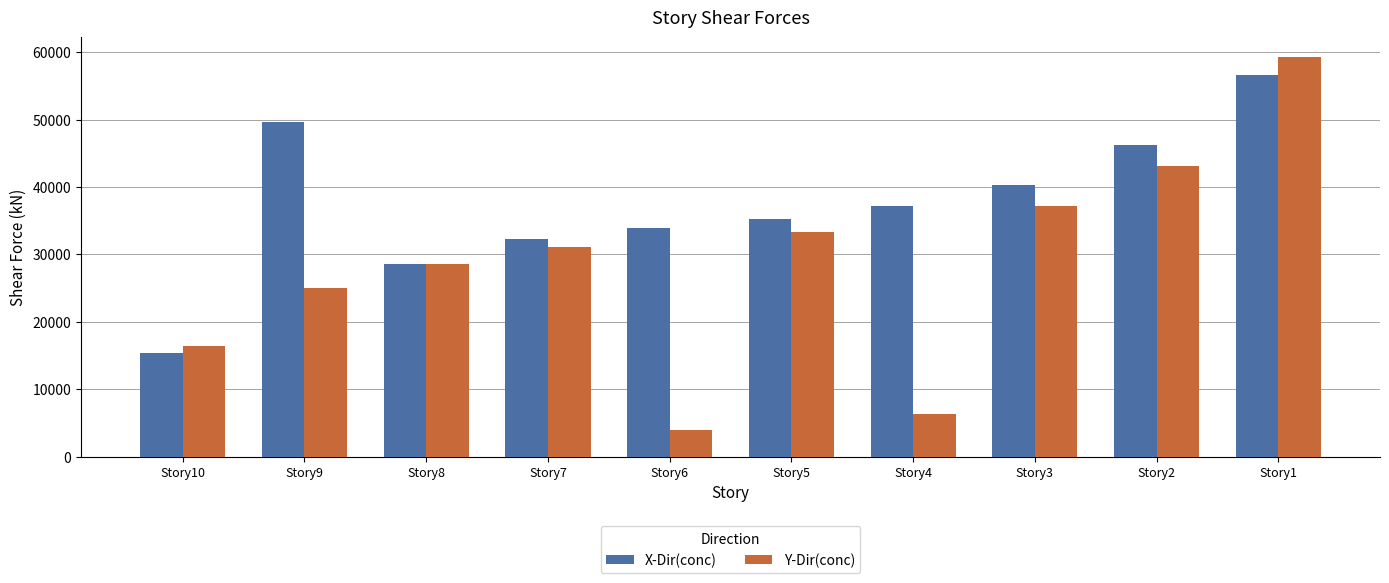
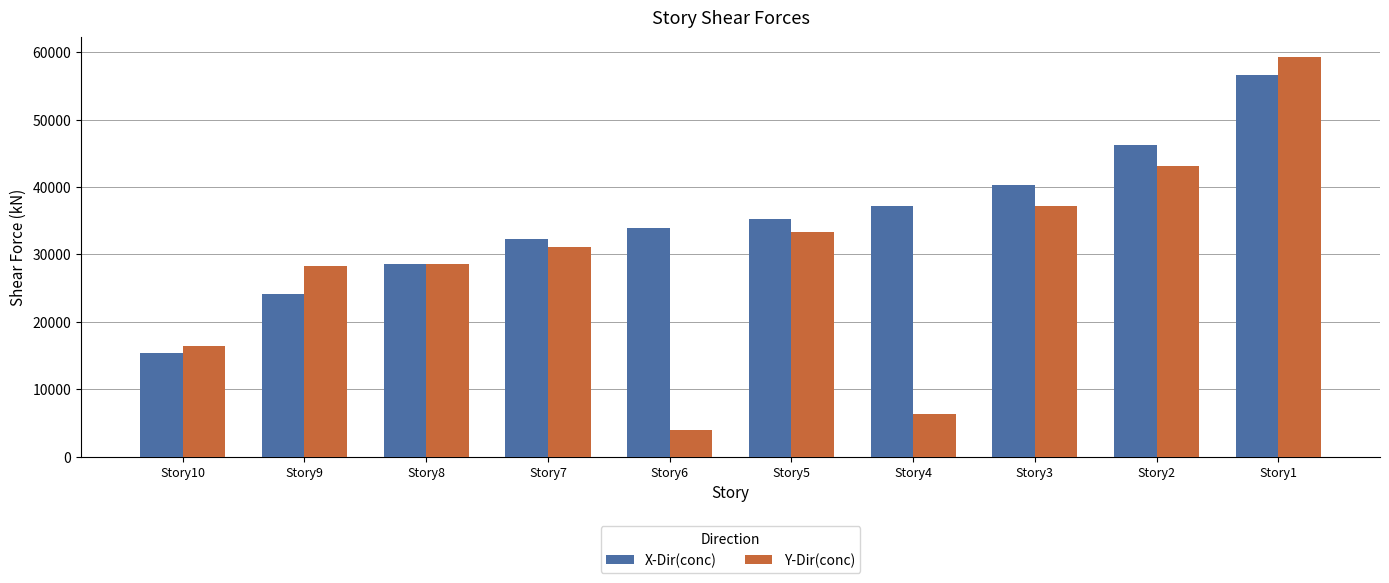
  {
    "X-Dir(conc)": {
      "Story10": 15000,
-     "Story9": 50000,
+     "Story9": 24000,
      "Story8": 29000,
      "Story7": 32000,
      "Story6": 34000,
      "Story5": 35000,
      "Story4": 37000,
      "Story3": 40000,
      "Story2": 46000,
      "Story1": 57000
    },
    "Y-Dir(conc)": {
      "Story10": 16000,
-     "Story9": 25000,
+     "Story9": 28000,
      "Story8": 29000,
      "Story7": 31000,
      "Story6": 4000,
      "Story5": 33000,
      "Story4": 6000,
      "Story3": 37000,
      "Story2": 43000,
      "Story1": 59000
    }
  }
